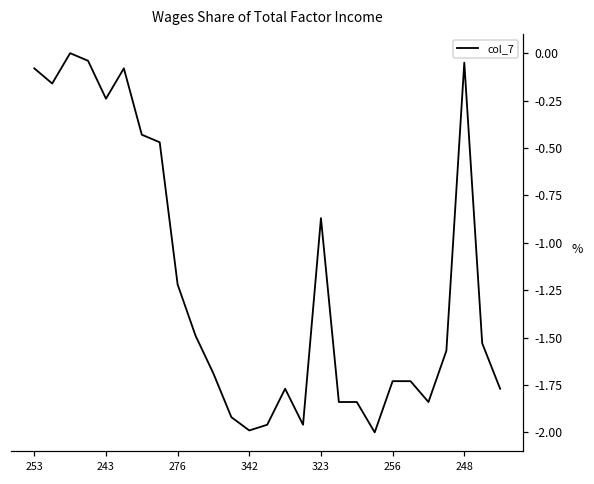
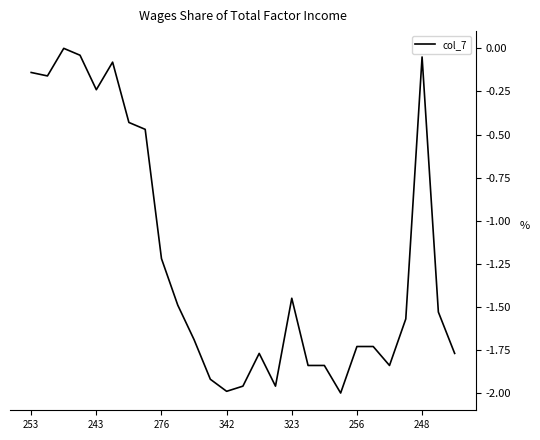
  {
-   "253": -0.08,
+   "253": -0.14,
    "243": -0.24,
    "276": -1.22,
    "342": -1.99,
-   "323": -0.87,
+   "323": -1.45,
    "256": -1.73,
    "248": -0.05
  }
